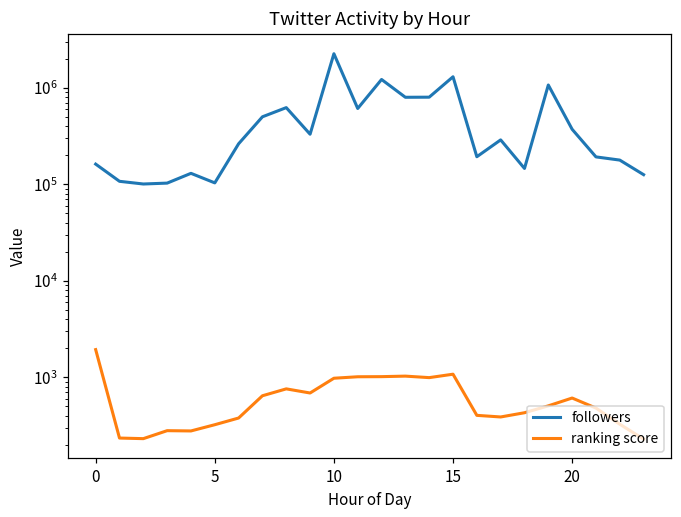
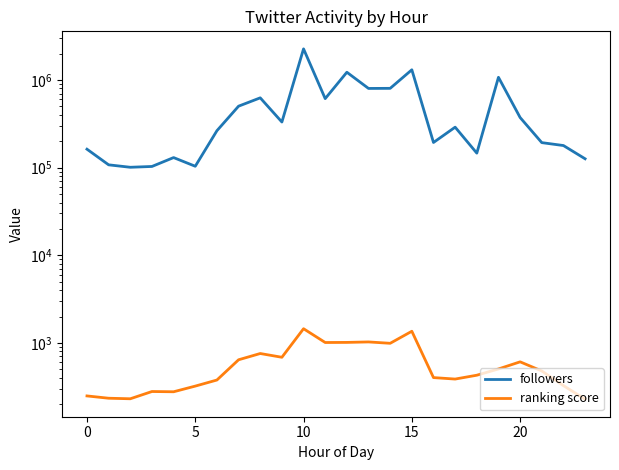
  {
    "followers": {
      "0": 160000,
      "5": 100000,
      "10": 2300000,
      "15": 1300000,
      "20": 370000
    },
    "ranking score": {
-     "0": 1900,
+     "0": 250,
      "5": 320,
-     "10": 1000,
-     "15": 1100,
+     "10": 1500,
+     "15": 1400,
      "20": 600
    }
  }
